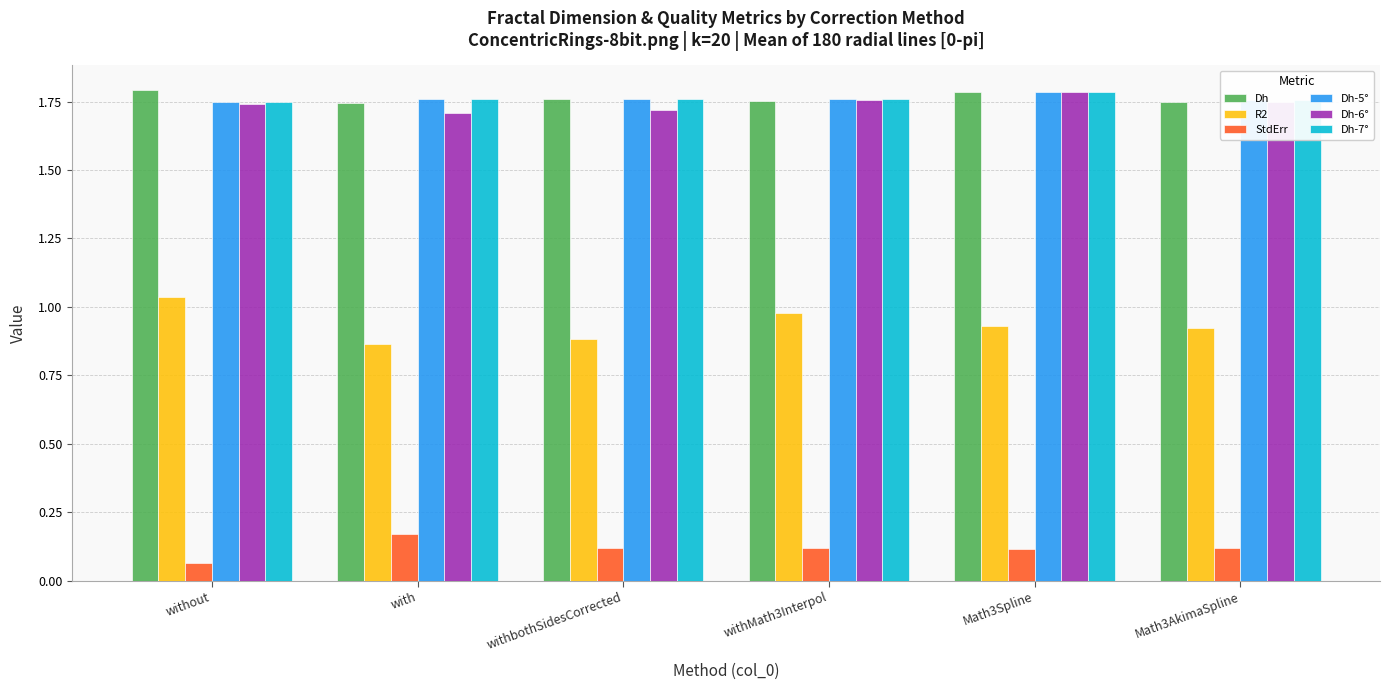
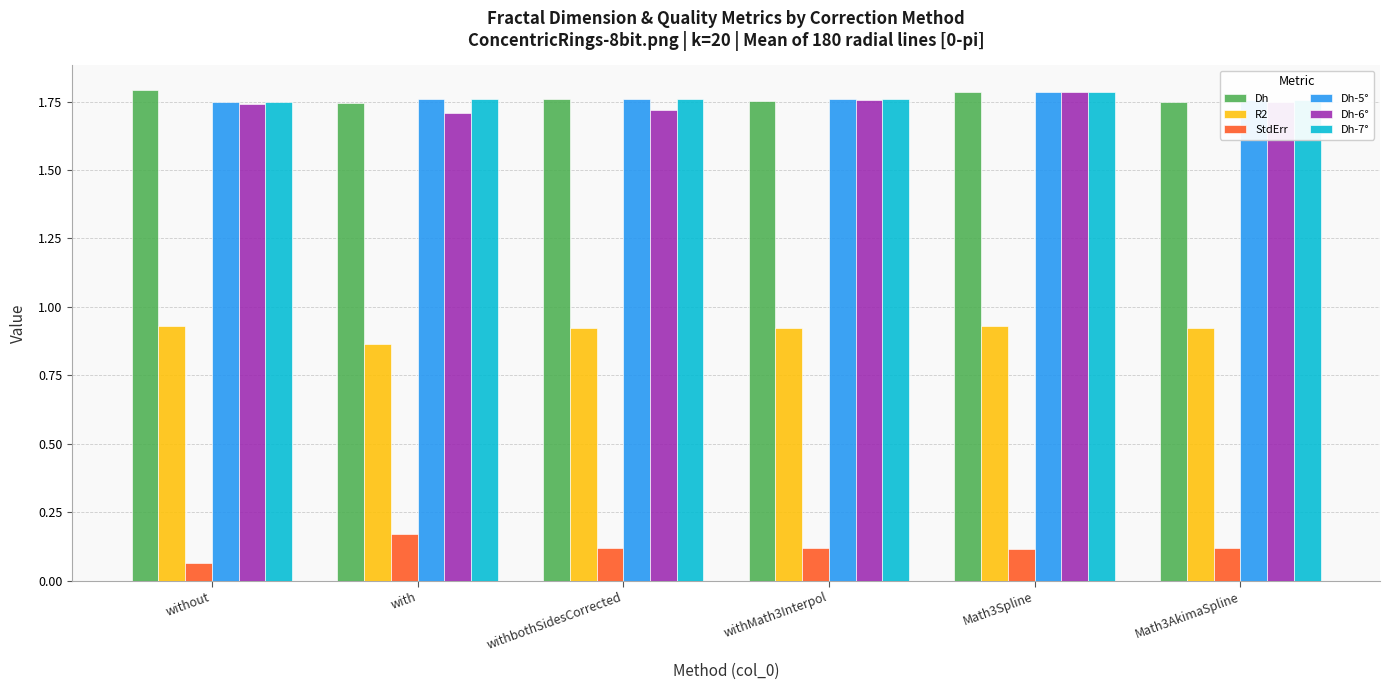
  {
    "Dh": {
      "without": 1.79,
      "with": 1.74,
      "withbothSidesCorrected": 1.76,
      "withMath3Interpol": 1.75,
      "Math3Spline": 1.78,
      "Math3AkimaSpline": 1.75
    },
    "R2": {
-     "without": 1.04,
+     "without": 0.93,
      "with": 0.86,
-     "withbothSidesCorrected": 0.88,
-     "withMath3Interpol": 0.98,
+     "withbothSidesCorrected": 0.92,
+     "withMath3Interpol": 0.92,
      "Math3Spline": 0.93,
      "Math3AkimaSpline": 0.92
    },
    "StdErr": {
      "without": 0.06,
      "with": 0.17,
      "withbothSidesCorrected": 0.12,
      "withMath3Interpol": 0.12,
      "Math3Spline": 0.11,
      "Math3AkimaSpline": 0.12
    },
    "Dh-6°": {
      "without": 1.74,
      "with": 1.71,
      "withbothSidesCorrected": 1.72,
      "withMath3Interpol": 1.76,
      "Math3Spline": 1.79
    }
  }
